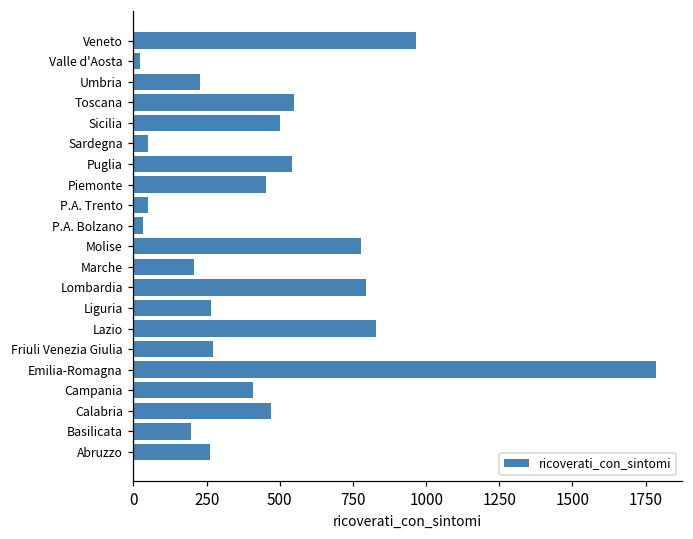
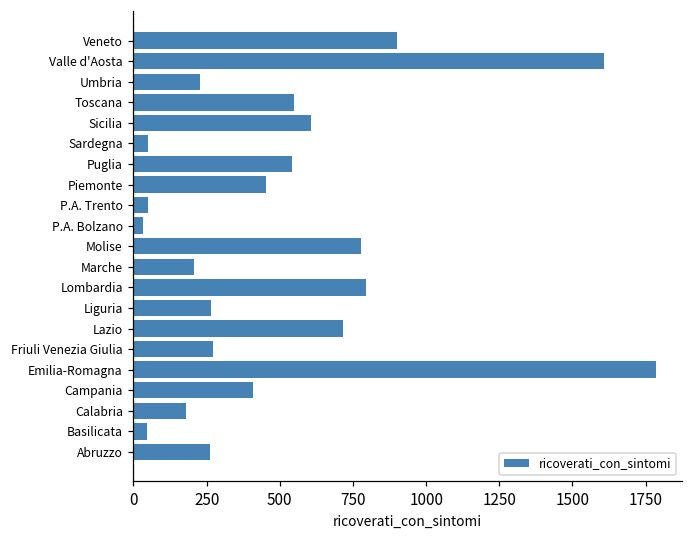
  {
-   "Veneto": 960,
-   "Valle d'Aosta": 20,
+   "Veneto": 900,
+   "Valle d'Aosta": 1610,
    "Umbria": 230,
    "Toscana": 550,
-   "Sicilia": 500,
+   "Sicilia": 610,
    "Sardegna": 50,
    "Puglia": 540,
    "Piemonte": 450,
    "P.A. Trento": 50,
    "P.A. Bolzano": 30,
    "Molise": 780,
    "Marche": 210,
    "Lombardia": 800,
    "Liguria": 260,
-   "Lazio": 830,
+   "Lazio": 720,
    "Friuli Venezia Giulia": 270,
    "Emilia-Romagna": 1790,
    "Campania": 410,
-   "Calabria": 470,
-   "Basilicata": 200,
+   "Calabria": 180,
+   "Basilicata": 50,
    "Abruzzo": 260
  }
